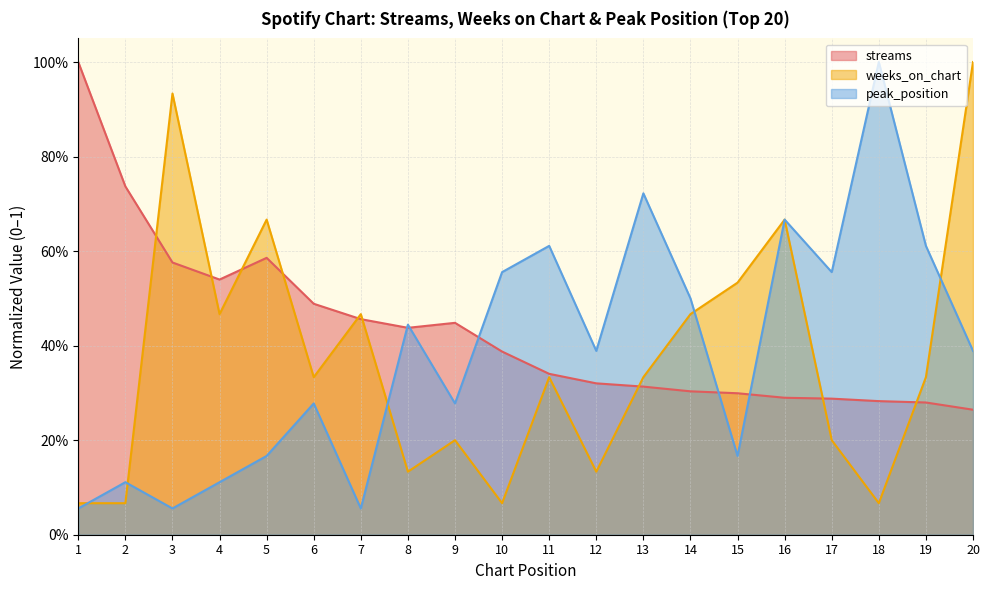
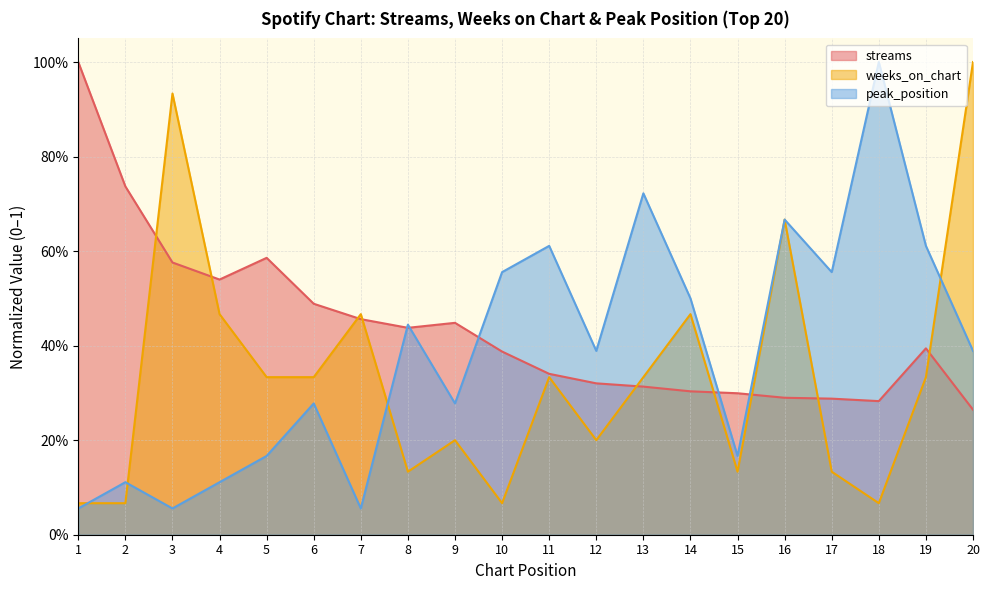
  {
    "streams": {
      "1": "100%",
      "2": "74%",
      "3": "58%",
      "4": "54%",
      "5": "59%",
      "6": "49%",
      "7": "46%",
      "8": "44%",
      "9": "45%",
      "10": "39%",
      "11": "34%",
      "12": "32%",
      "13": "31%",
      "14": "30%",
      "15": "30%",
      "16": "29%",
      "17": "29%",
      "18": "28%",
-     "19": "28%",
+     "19": "39%",
      "20": "26%"
    },
    "weeks_on_chart": {
      "1": "7%",
      "2": "7%",
      "3": "93%",
      "4": "47%",
-     "5": "67%",
+     "5": "33%",
      "6": "33%",
      "7": "47%",
      "8": "13%",
      "9": "20%",
      "10": "7%",
      "11": "33%",
-     "12": "13%",
+     "12": "20%",
      "13": "33%",
      "14": "47%",
-     "15": "53%",
-     "17": "20%",
+     "15": "13%",
+     "17": "13%",
      "18": "7%",
      "19": "33%",
      "20": "100%"
    },
    "peak_position": {
      "1": "6%",
      "2": "11%",
      "3": "6%",
      "4": "11%",
      "5": "17%",
      "6": "28%",
      "7": "6%",
      "8": "44%",
      "9": "28%",
      "10": "56%",
      "11": "61%",
      "12": "39%",
      "13": "72%",
      "14": "50%",
      "15": "17%",
      "17": "56%",
      "19": "61%",
      "20": "39%"
    }
  }
